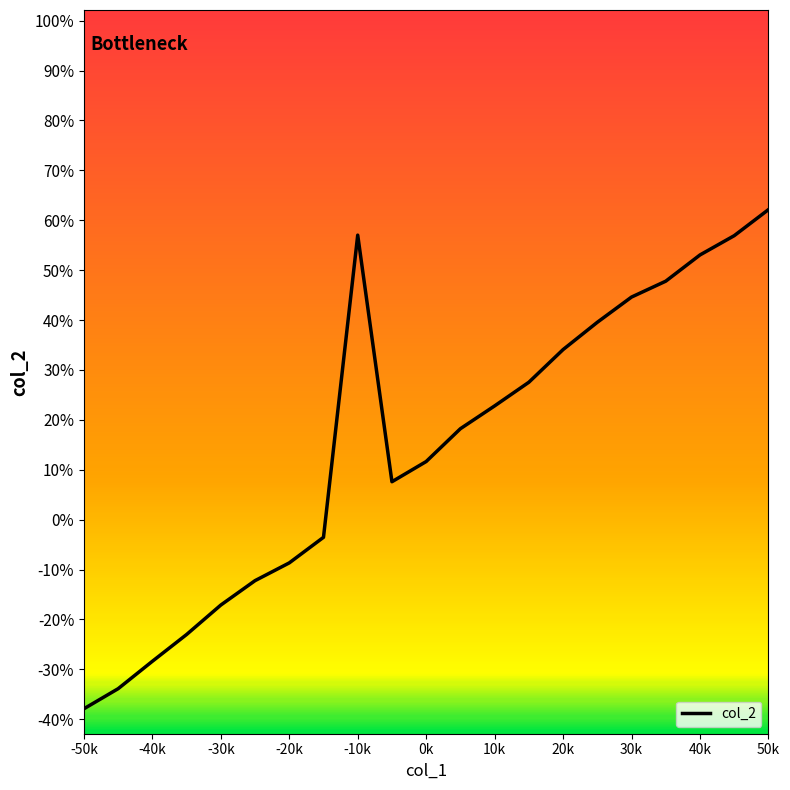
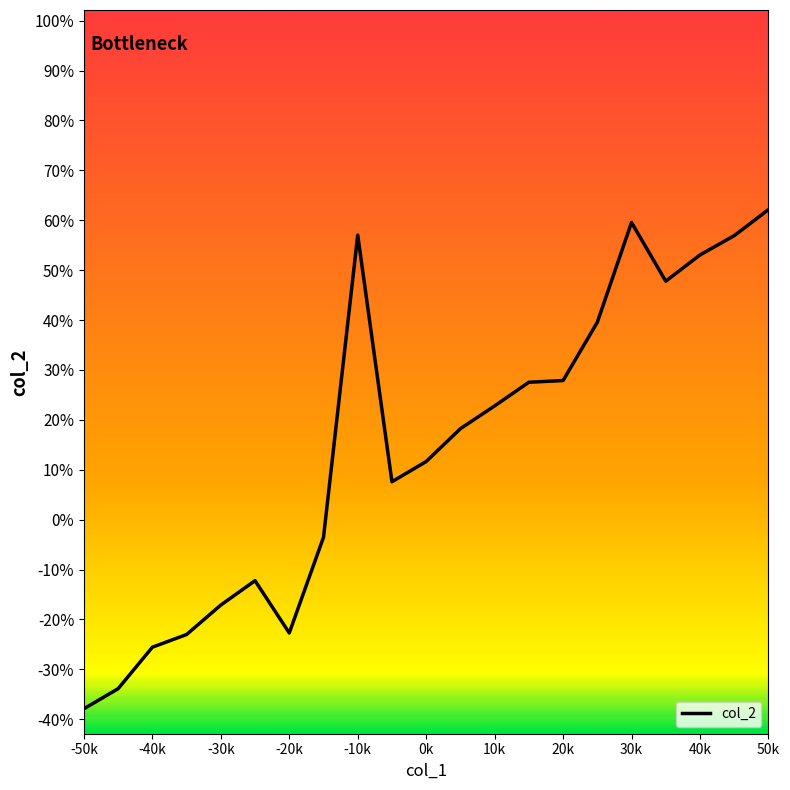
  {
    "-50k": "-38%",
-   "-40k": "-28%",
+   "-40k": "-26%",
    "-30k": "-17%",
-   "-20k": "-9%",
+   "-20k": "-23%",
    "-10k": "57%",
    "0k": "12%",
    "10k": "23%",
-   "20k": "34%",
-   "30k": "45%",
+   "20k": "28%",
+   "30k": "60%",
    "40k": "53%",
    "50k": "62%"
  }
